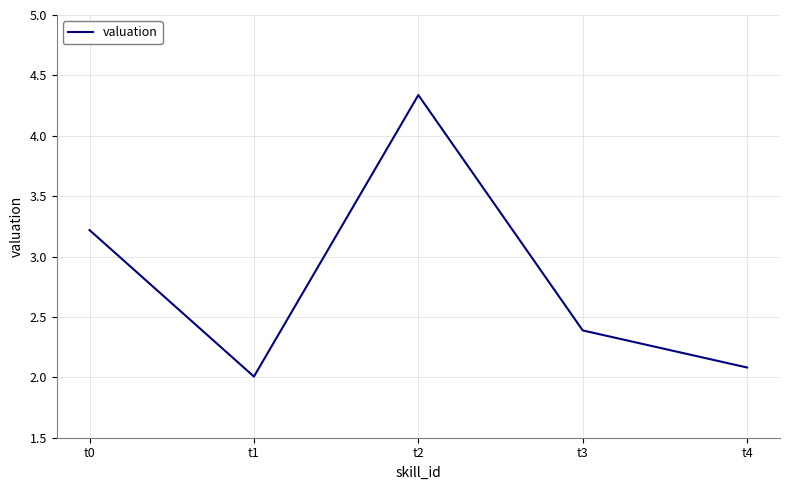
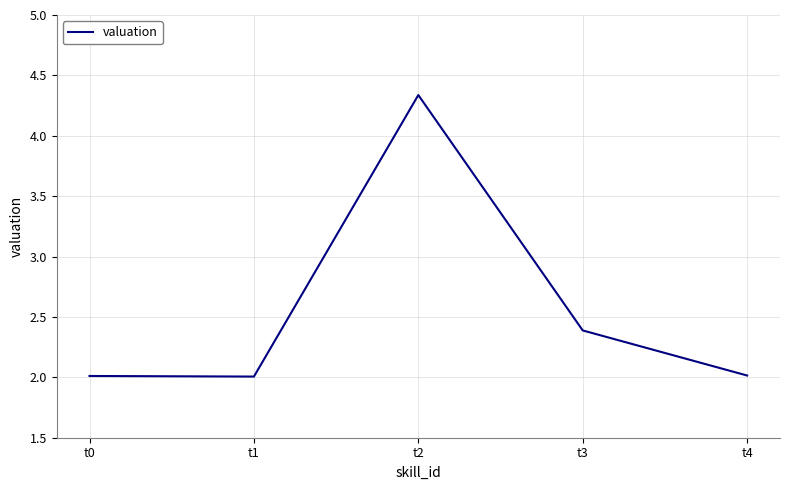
  {
-   "t0": 3.22,
+   "t0": 2.01,
    "t1": 2.01,
    "t2": 4.34,
    "t3": 2.39,
-   "t4": 2.08
+   "t4": 2.02
  }
